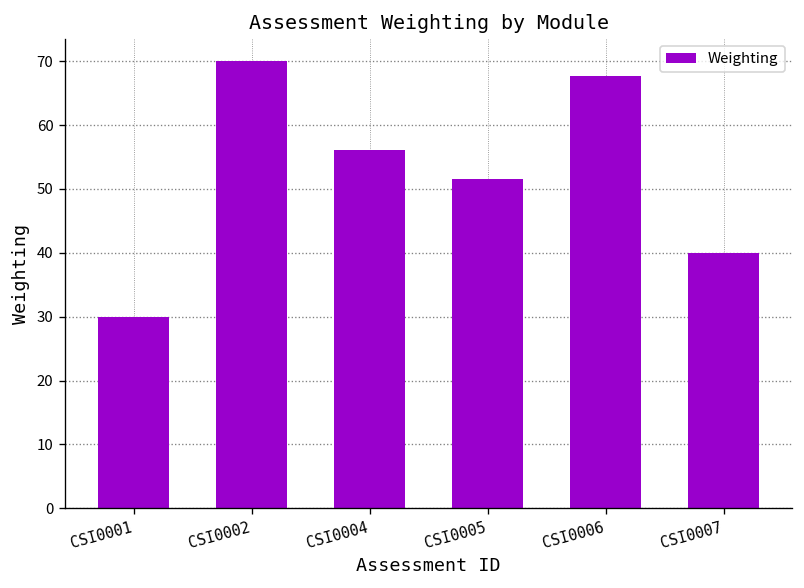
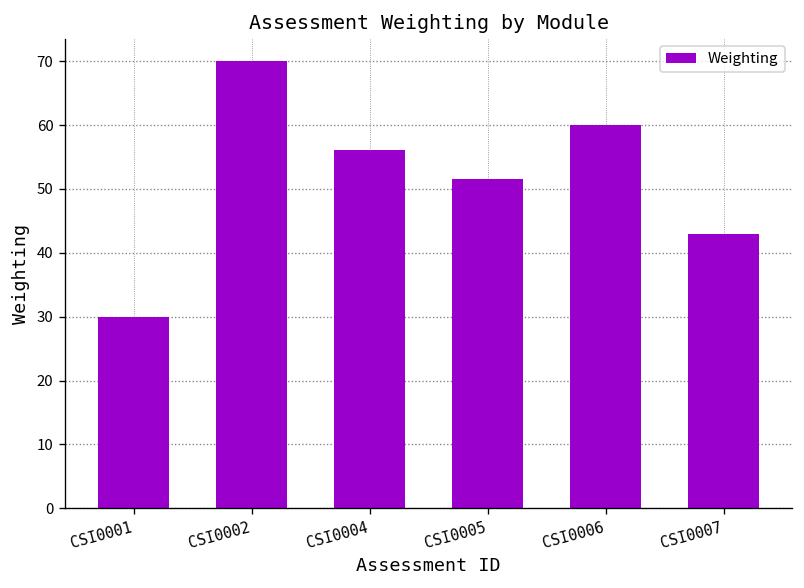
  {
    "CSI0001": 30,
    "CSI0002": 70,
    "CSI0004": 56,
    "CSI0005": 52,
-   "CSI0006": 68,
-   "CSI0007": 40
+   "CSI0006": 60,
+   "CSI0007": 43
  }
